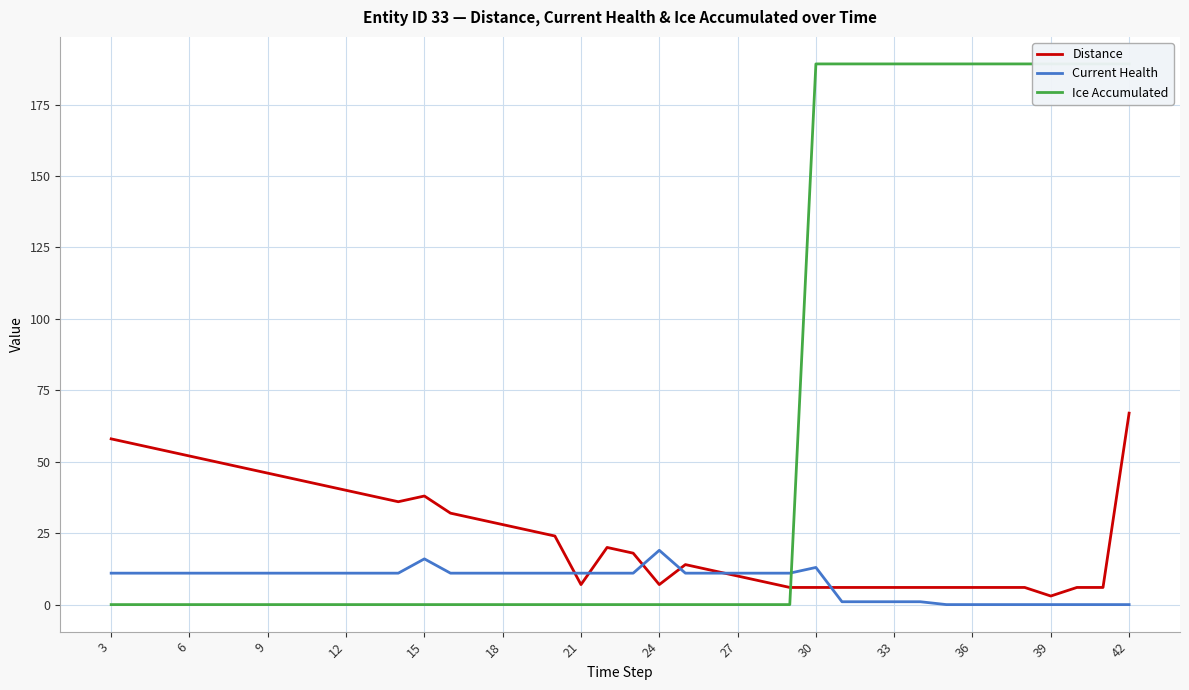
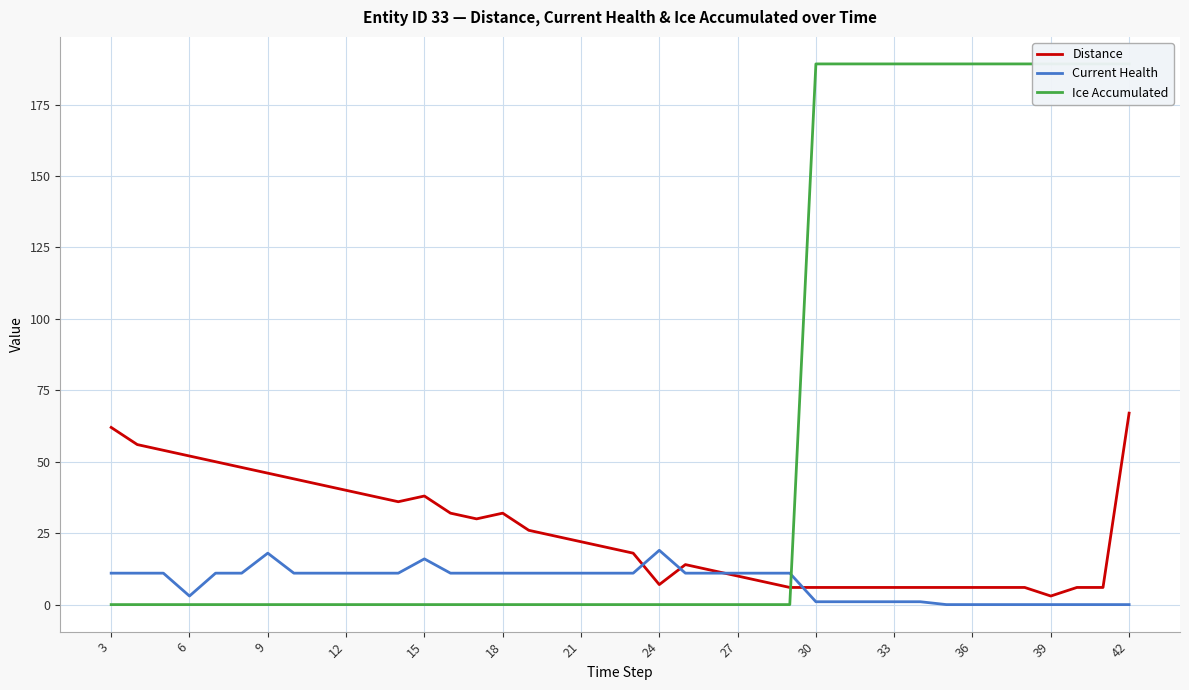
  {
    "Distance": {
-     "3": 58,
+     "3": 62,
      "6": 52,
      "9": 46,
      "12": 40,
      "15": 38,
-     "18": 28,
-     "21": 7,
+     "18": 32,
+     "21": 22,
      "24": 7,
      "27": 10,
      "30": 6,
      "33": 6,
      "36": 6,
      "39": 3,
      "42": 67
    },
    "Current Health": {
      "3": 11,
-     "6": 11,
-     "9": 11,
+     "6": 3,
+     "9": 18,
      "12": 11,
      "15": 16,
      "18": 11,
      "21": 11,
      "24": 19,
      "27": 11,
-     "30": 13,
+     "30": 1,
      "33": 1,
      "36": 0,
      "39": 0,
      "42": 0
    },
    "Ice Accumulated": {
      "3": 0,
      "6": 0,
      "9": 0,
      "12": 0,
      "15": 0,
      "18": 0,
      "21": 0,
      "24": 0,
      "27": 0,
      "30": 189,
      "33": 189,
      "36": 189
    }
  }
